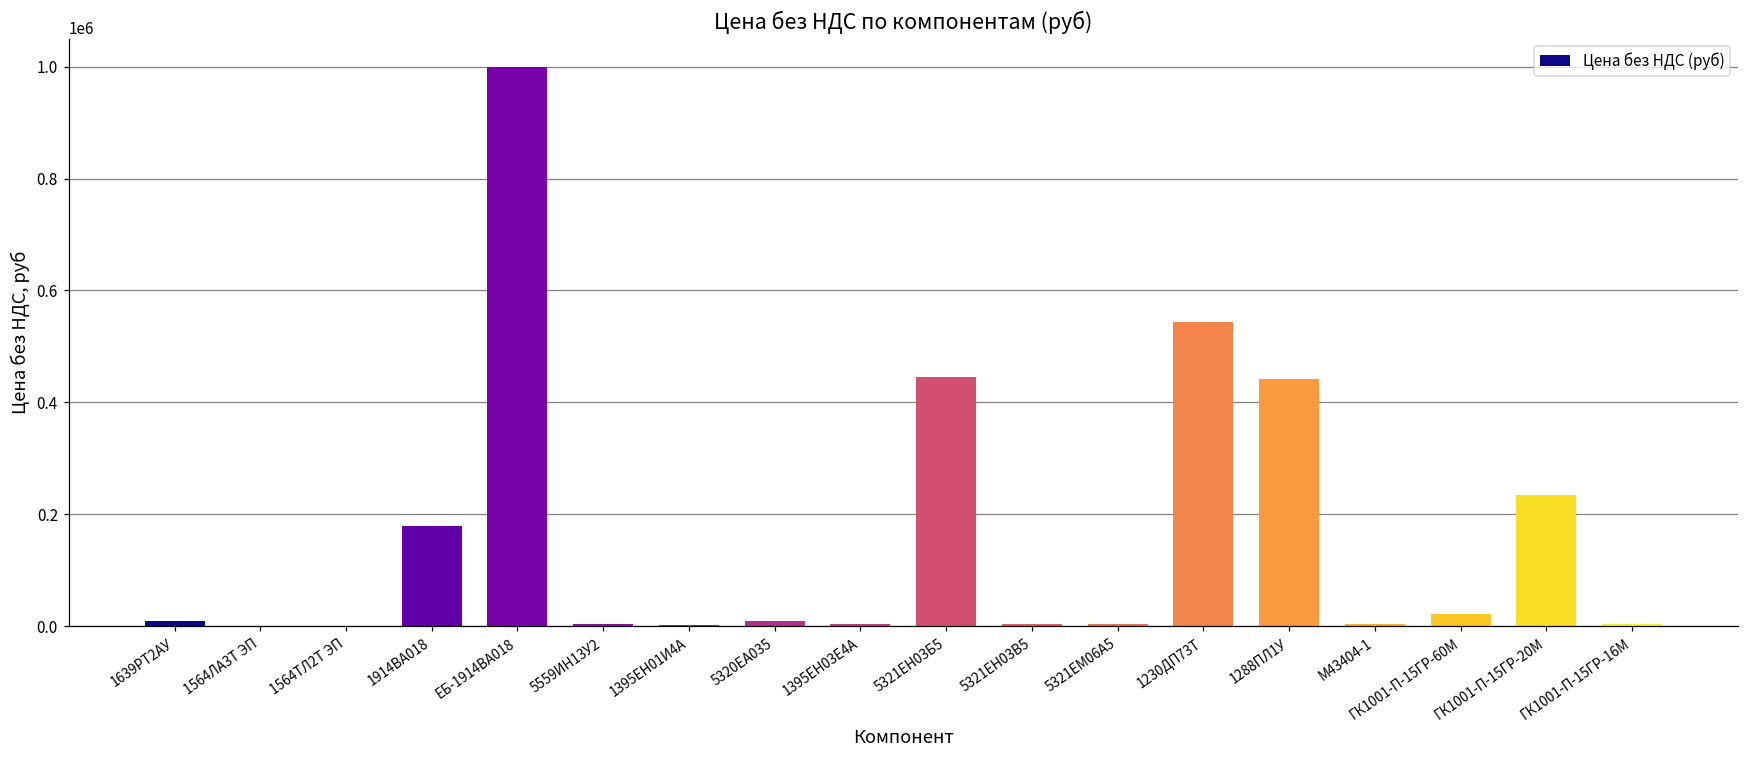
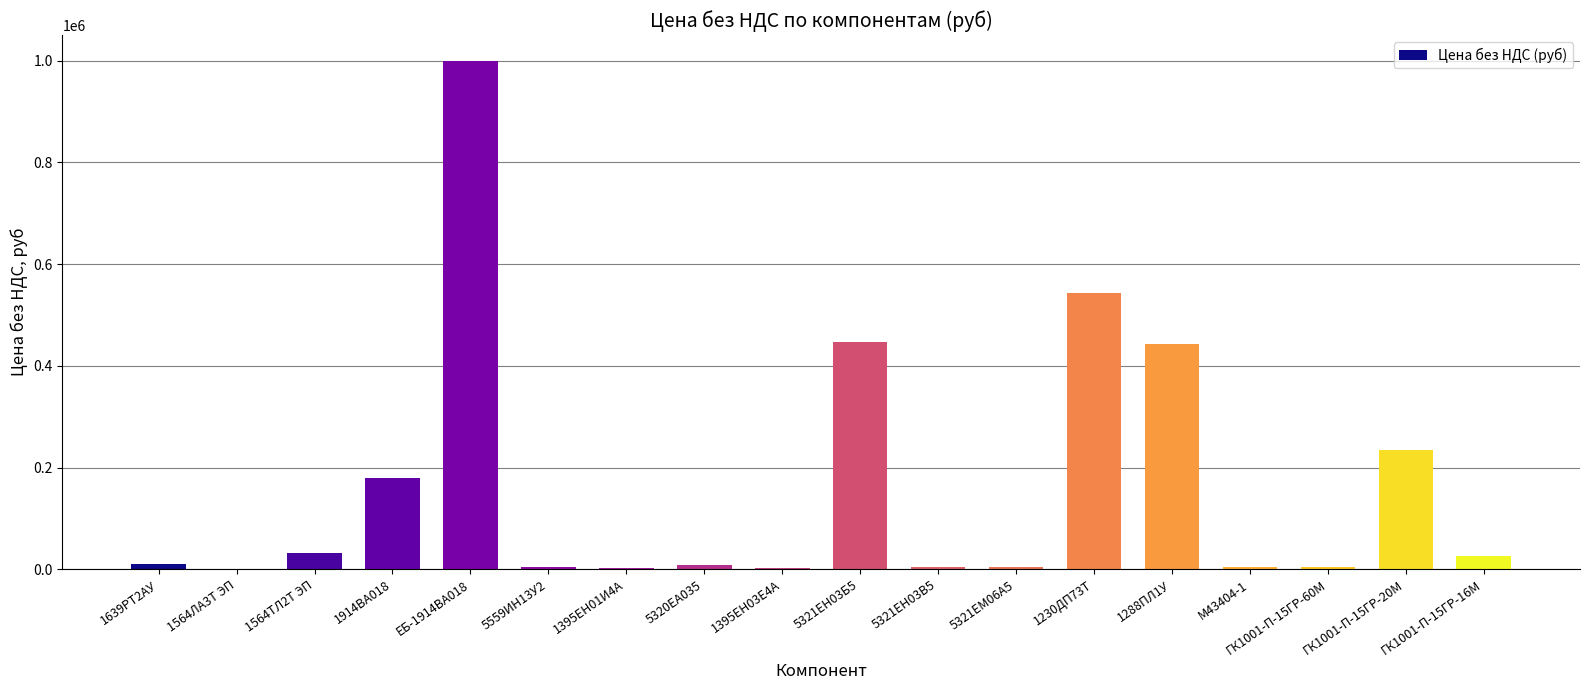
  {
    "1639РТ2АУ": 10000,
-   "1564ТЛ2Т ЭП": 0,
+   "1564ТЛ2Т ЭП": 30000,
    "1914ВА018": 180000,
    "ЕБ-1914ВА018": 1000000,
    "5320ЕА035": 10000,
    "5321ЕН03Б5": 450000,
    "1230ДП73Т": 540000,
    "1288ПЛ1У": 440000,
-   "ГК1001-П-15ГР-60М": 20000,
+   "ГК1001-П-15ГР-60М": 0,
    "ГК1001-П-15ГР-20М": 240000,
-   "ГК1001-П-15ГР-16М": 0
+   "ГК1001-П-15ГР-16М": 30000
  }
